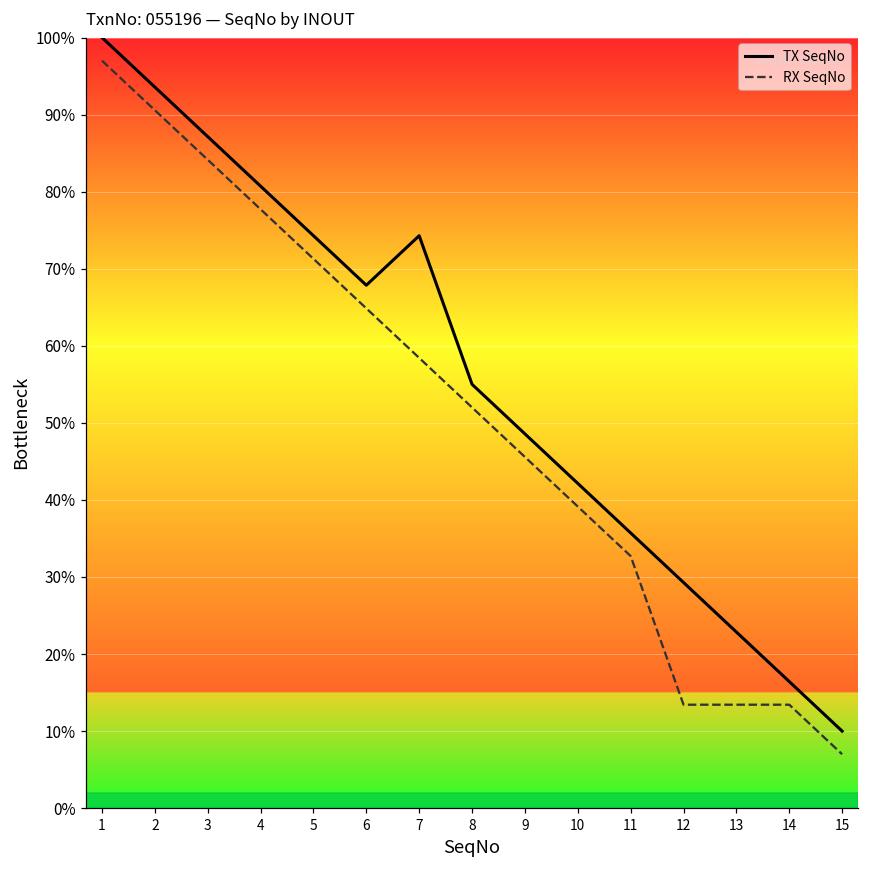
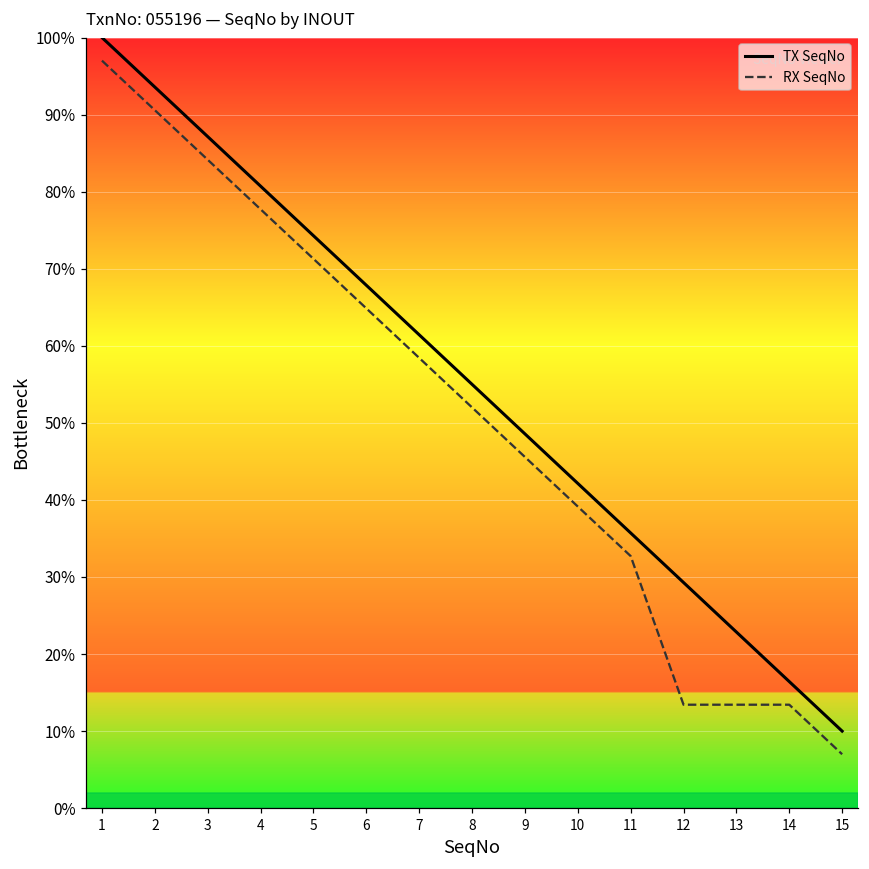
  {
    "TX SeqNo": {
      "1": "100%",
      "2": "94%",
      "3": "87%",
      "4": "81%",
      "5": "74%",
      "6": "68%",
-     "7": "74%",
+     "7": "61%",
      "8": "55%",
      "9": "49%",
      "10": "42%",
      "11": "36%",
      "12": "29%",
      "13": "23%",
      "14": "16%",
      "15": "10%"
    },
    "RX SeqNo": {
      "1": "97%",
      "2": "91%",
      "3": "84%",
      "4": "78%",
      "5": "71%",
      "6": "65%",
      "7": "58%",
      "8": "52%",
      "9": "46%",
      "10": "39%",
      "11": "33%",
      "12": "13%",
      "13": "13%",
      "14": "13%",
      "15": "7%"
    }
  }
